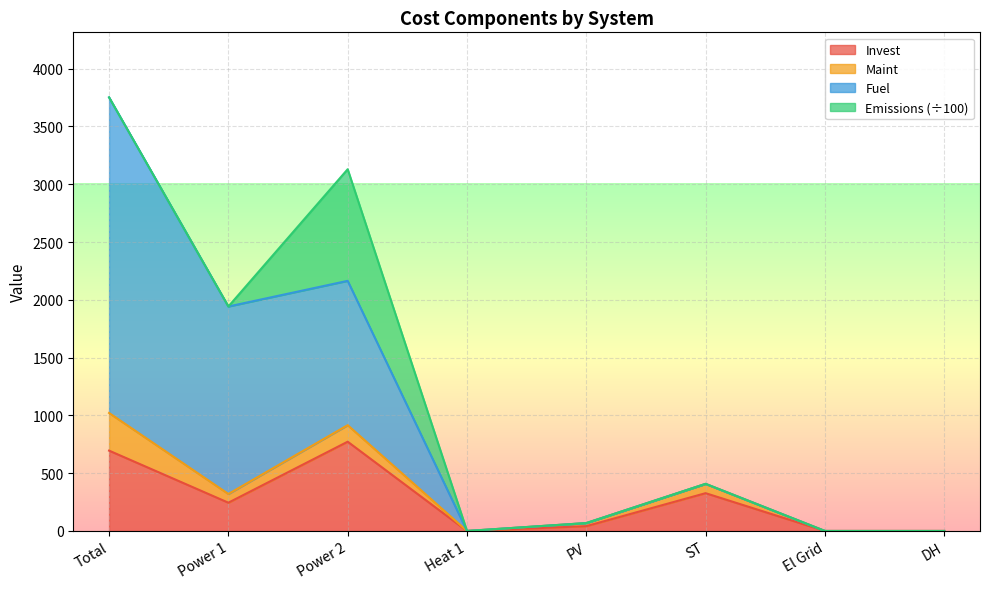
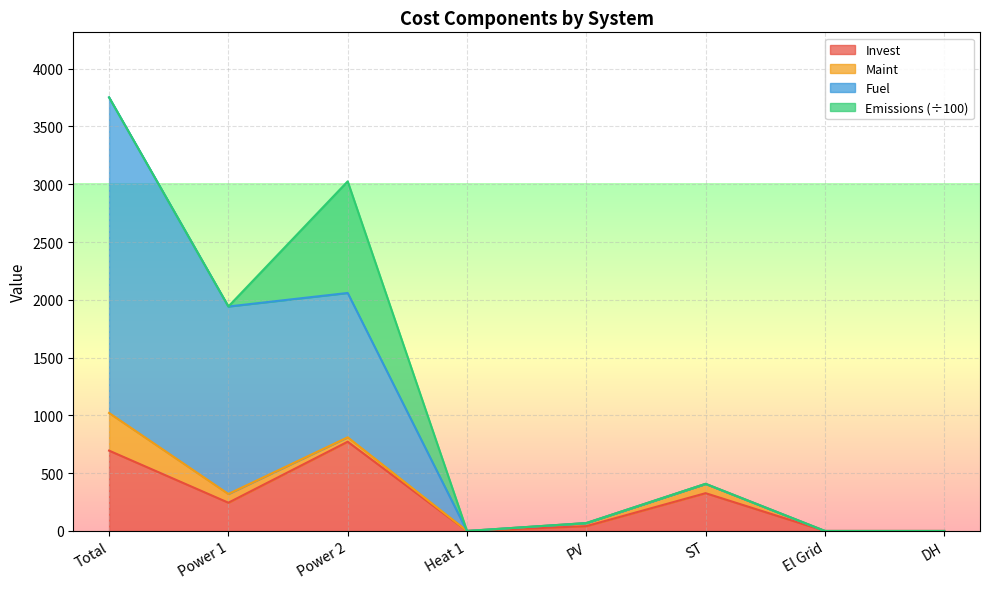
  {
    "Invest": {
      "Total": 700,
      "Power 1": 240,
      "Power 2": 770,
      "PV": 40,
      "ST": 330
    },
    "Maint": {
      "Total": 330,
      "Power 1": 80,
-     "Power 2": 140
+     "Power 2": 40
    },
    "Fuel": {
      "Power 2": 1250
    },
    "Emissions (÷100)": {
      "Power 2": 970
    }
  }
